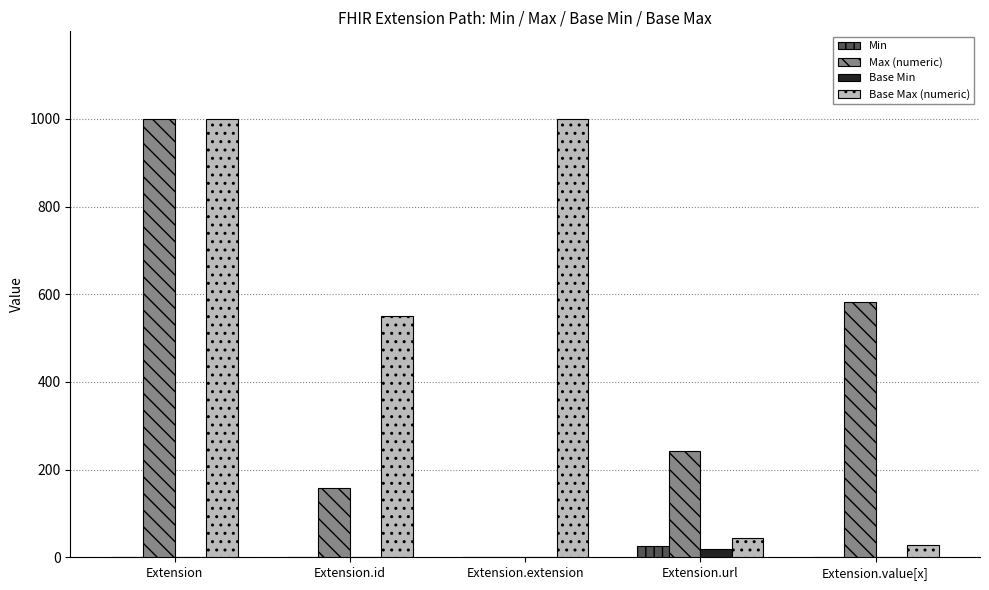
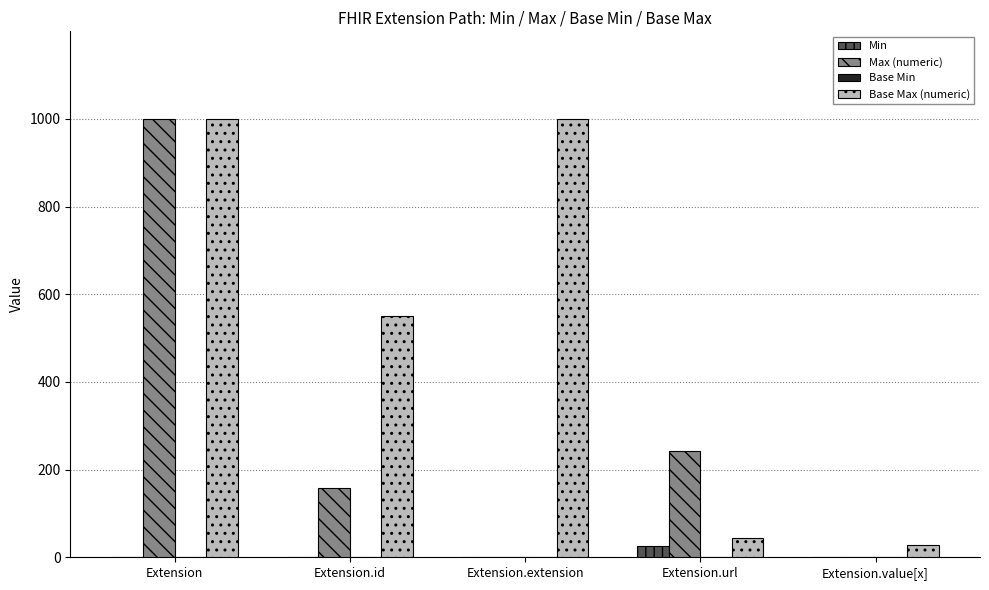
  {
    "Min": {
      "Extension": 0,
      "Extension.id": 0,
      "Extension.extension": 0,
      "Extension.url": 30,
      "Extension.value[x]": 0
    },
    "Max (numeric)": {
      "Extension": 1000,
      "Extension.id": 160,
      "Extension.extension": 0,
      "Extension.url": 240,
-     "Extension.value[x]": 580
+     "Extension.value[x]": 0
    },
    "Base Min": {
      "Extension": 0,
      "Extension.id": 0,
      "Extension.extension": 0,
-     "Extension.url": 20,
+     "Extension.url": 0,
      "Extension.value[x]": 0
    },
    "Base Max (numeric)": {
      "Extension": 1000,
      "Extension.id": 550,
      "Extension.extension": 1000,
      "Extension.url": 50,
      "Extension.value[x]": 30
    }
  }
